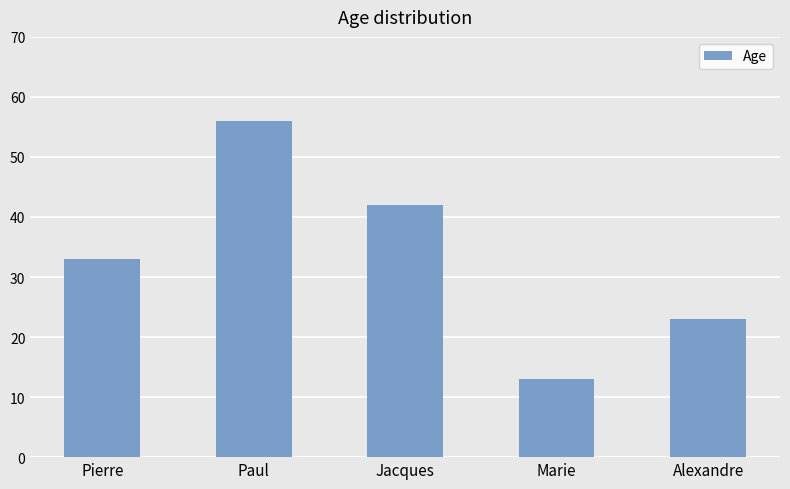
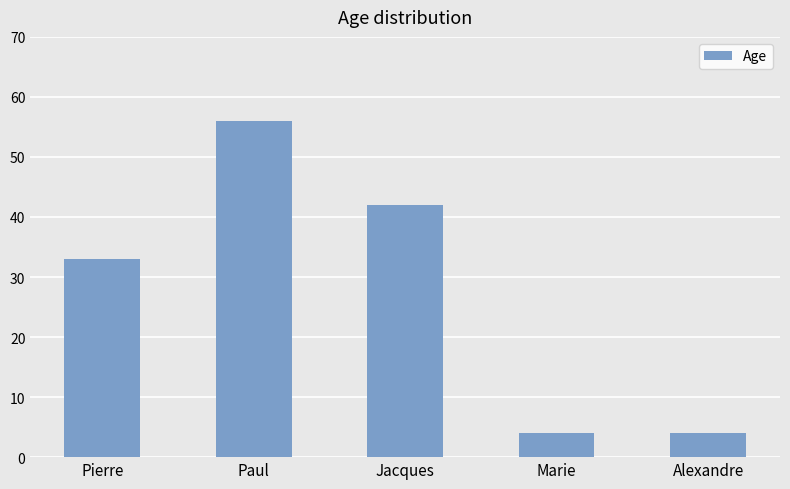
  {
    "Pierre": 33,
    "Paul": 56,
    "Jacques": 42,
-   "Marie": 13,
-   "Alexandre": 23
+   "Marie": 4,
+   "Alexandre": 4
  }
